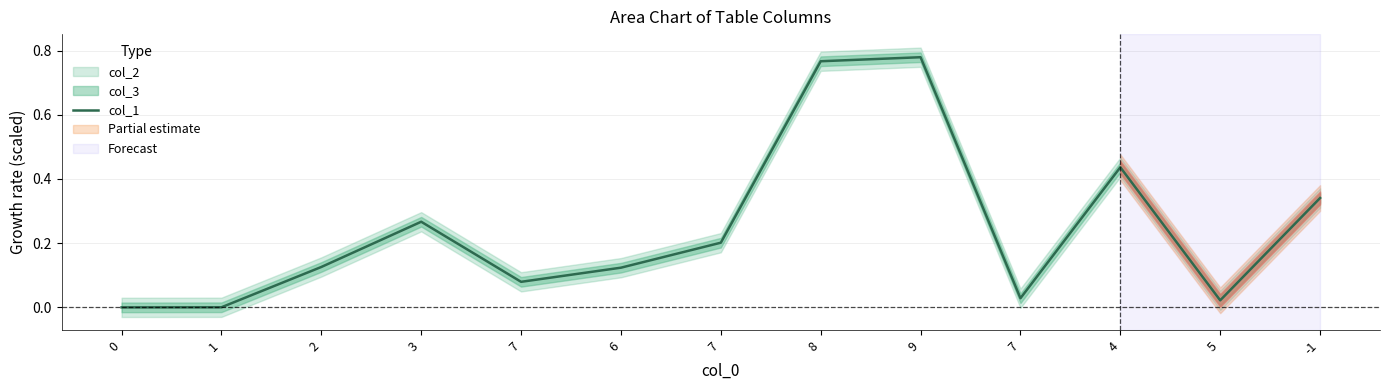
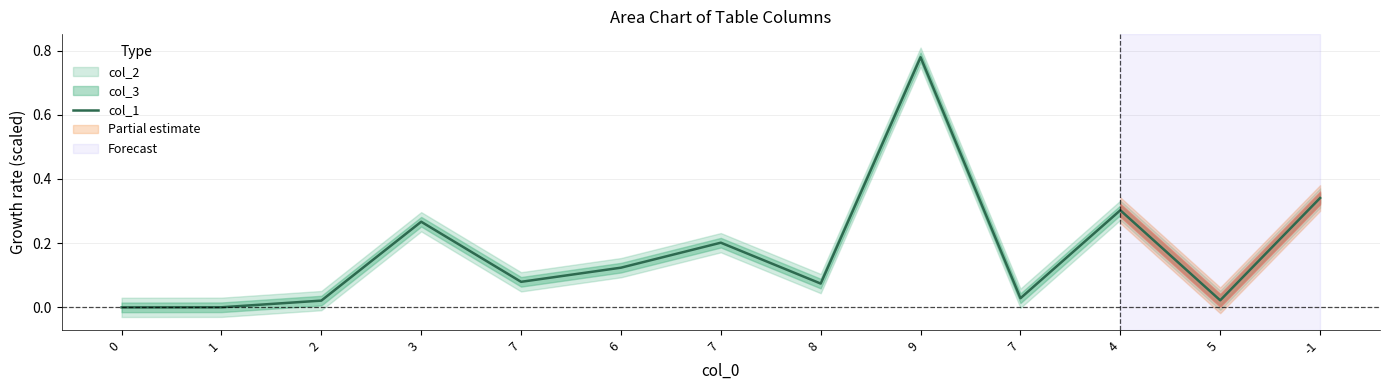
  {
    "col_1": {
      "0": 0.00,
      "1": 0.00,
-     "2": 0.13,
+     "2": 0.02,
      "3": 0.27,
      "6": 0.12,
-     "8": 0.77,
+     "8": 0.07,
      "9": 0.78,
-     "4": 0.44,
+     "4": 0.30,
      "5": 0.02,
      "-1": 0.34
    }
  }
